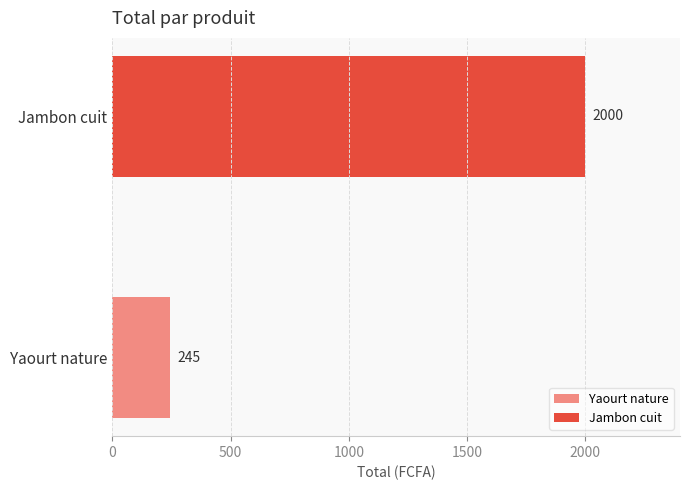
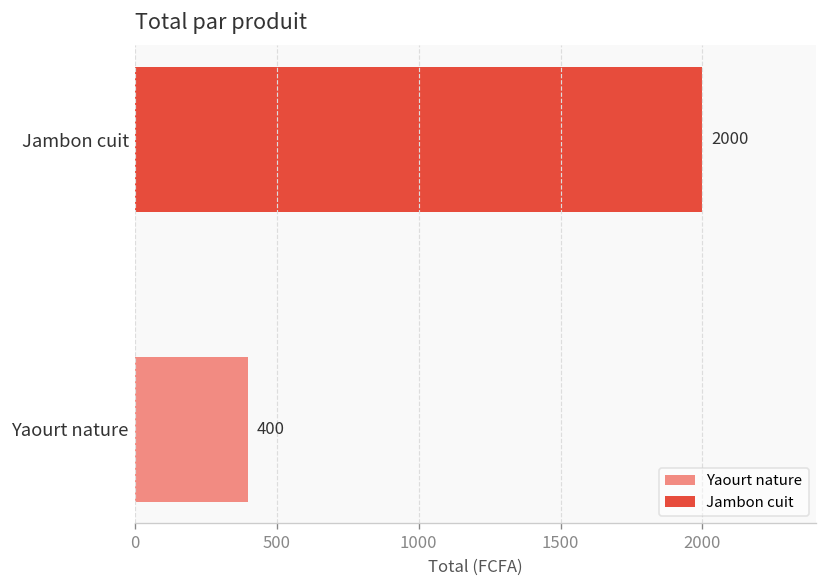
  {
    "Jambon cuit": 2000,
-   "Yaourt nature": 245
+   "Yaourt nature": 400
  }
